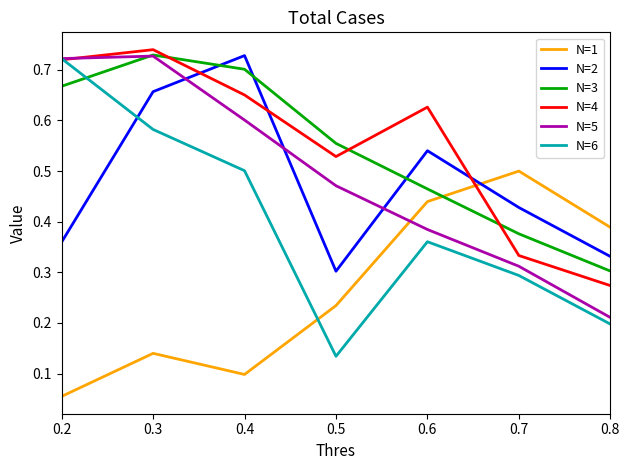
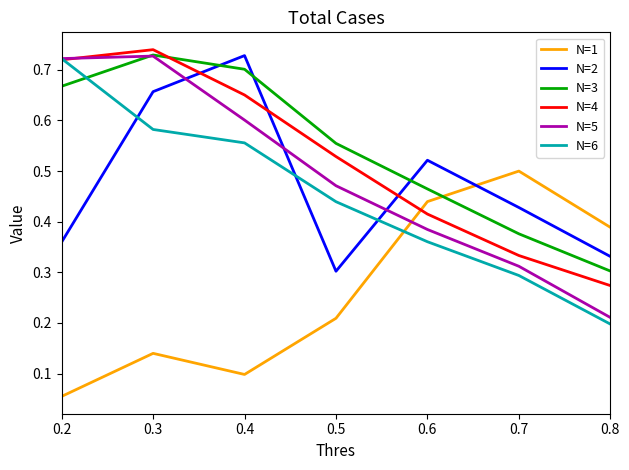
  {
    "N=1": {
      "0.2": 0.06,
      "0.3": 0.14,
      "0.4": 0.10,
-     "0.5": 0.23,
+     "0.5": 0.21,
      "0.6": 0.44,
      "0.7": 0.50,
      "0.8": 0.39
    },
    "N=2": {
      "0.2": 0.36,
      "0.3": 0.66,
      "0.4": 0.73,
      "0.5": 0.30,
-     "0.6": 0.54,
+     "0.6": 0.52,
      "0.7": 0.43,
      "0.8": 0.33
    },
    "N=3": {
      "0.2": 0.67,
      "0.4": 0.70,
      "0.5": 0.55,
      "0.6": 0.46,
      "0.7": 0.38,
      "0.8": 0.30
    },
    "N=4": {
      "0.3": 0.74,
      "0.4": 0.65,
      "0.5": 0.53,
-     "0.6": 0.63,
+     "0.6": 0.42,
      "0.7": 0.33,
      "0.8": 0.27
    },
    "N=5": {
      "0.4": 0.60,
      "0.5": 0.47,
      "0.6": 0.38,
      "0.7": 0.31,
      "0.8": 0.21
    },
    "N=6": {
      "0.3": 0.58,
-     "0.4": 0.50,
-     "0.5": 0.13,
+     "0.4": 0.56,
+     "0.5": 0.44,
      "0.6": 0.36,
      "0.7": 0.29,
      "0.8": 0.20
    }
  }
